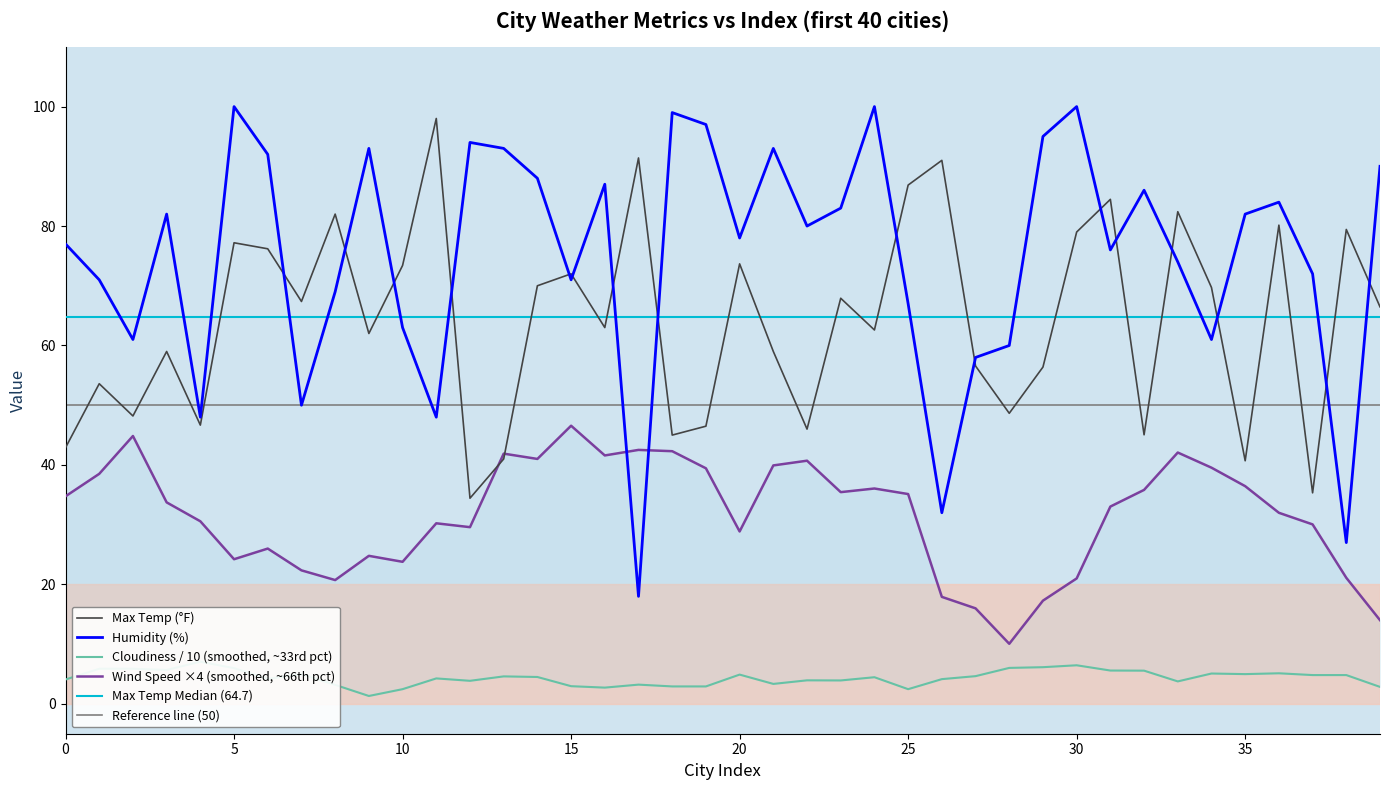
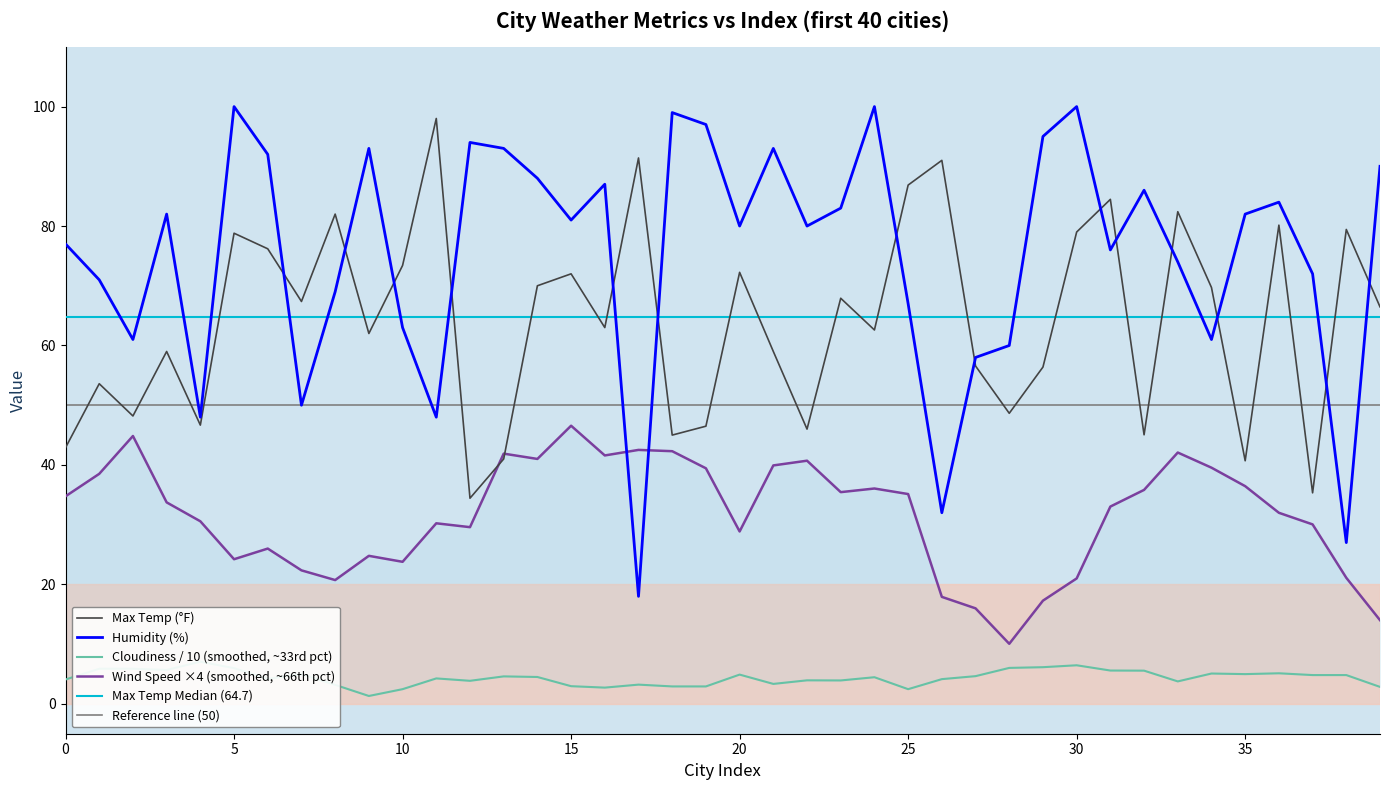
  {
    "Max Temp (°F)": {
      "0": 43,
-     "5": 77,
+     "5": 79,
      "10": 73,
      "15": 72,
-     "20": 74,
+     "20": 72,
      "25": 87,
      "30": 79,
      "35": 41
    },
    "Humidity (%)": {
      "0": 77,
      "5": 100,
      "10": 63,
-     "15": 71,
-     "20": 78,
+     "15": 81,
+     "20": 80,
      "25": 67,
      "30": 100,
      "35": 82
    },
    "Cloudiness / 10 (smoothed, ~33rd pct)": {
      "0": 4,
      "10": 2,
      "15": 3,
      "20": 5,
      "25": 2,
      "30": 6,
      "35": 5
    },
    "Wind Speed ×4 (smoothed, ~66th pct)": {
      "0": 35,
      "5": 24,
      "10": 24,
      "15": 47,
      "20": 29,
      "25": 35,
      "30": 21,
      "35": 36
    }
  }
